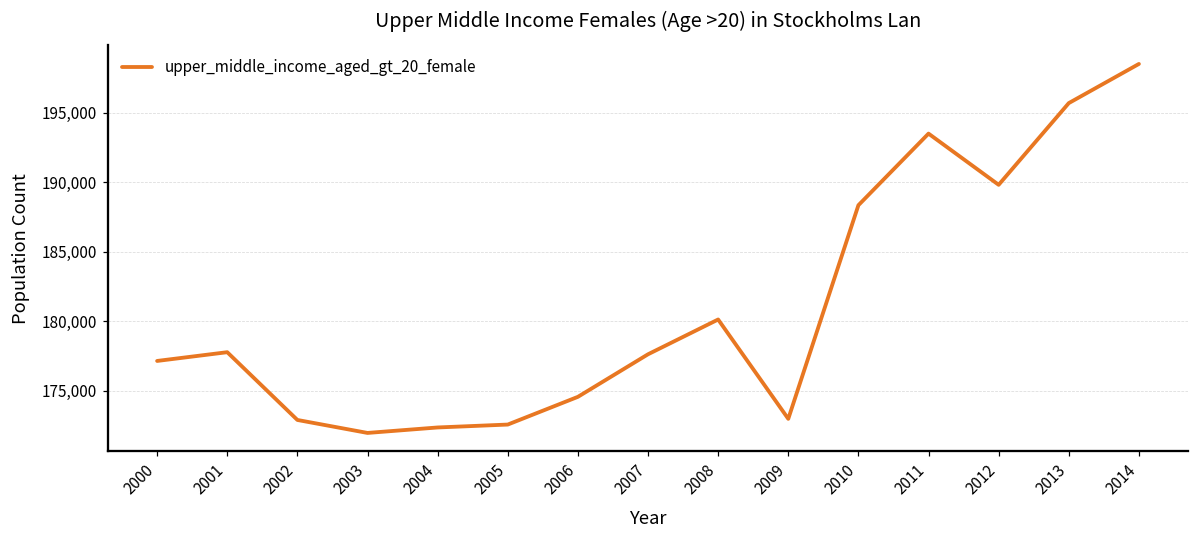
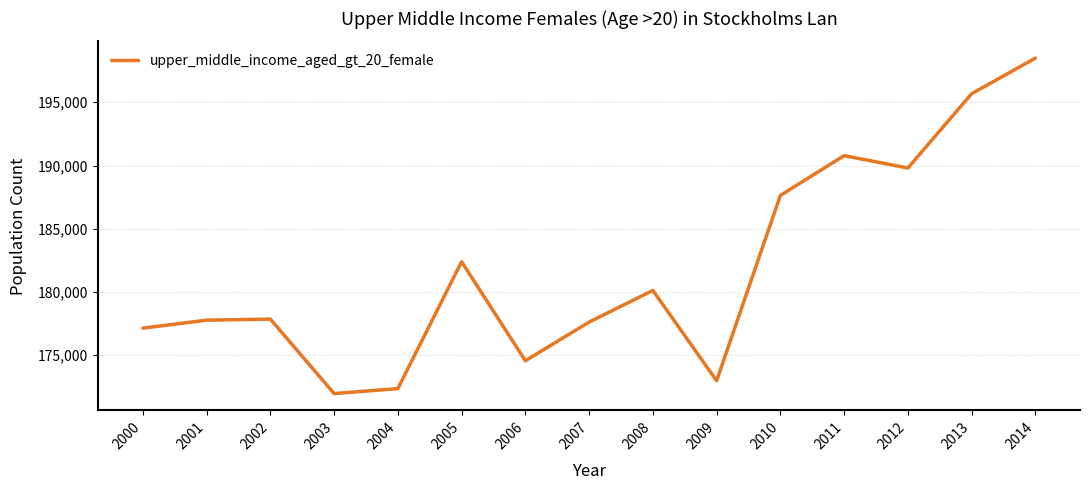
  {
    "2000": "177,100",
    "2001": "177,800",
-   "2002": "172,900",
+   "2002": "177,900",
    "2003": "172,000",
    "2004": "172,400",
-   "2005": "172,600",
+   "2005": "182,400",
    "2006": "174,600",
    "2007": "177,600",
    "2008": "180,100",
    "2009": "173,000",
-   "2010": "188,300",
-   "2011": "193,500",
+   "2010": "187,600",
+   "2011": "190,800",
    "2012": "189,800",
    "2013": "195,700",
    "2014": "198,500"
  }
